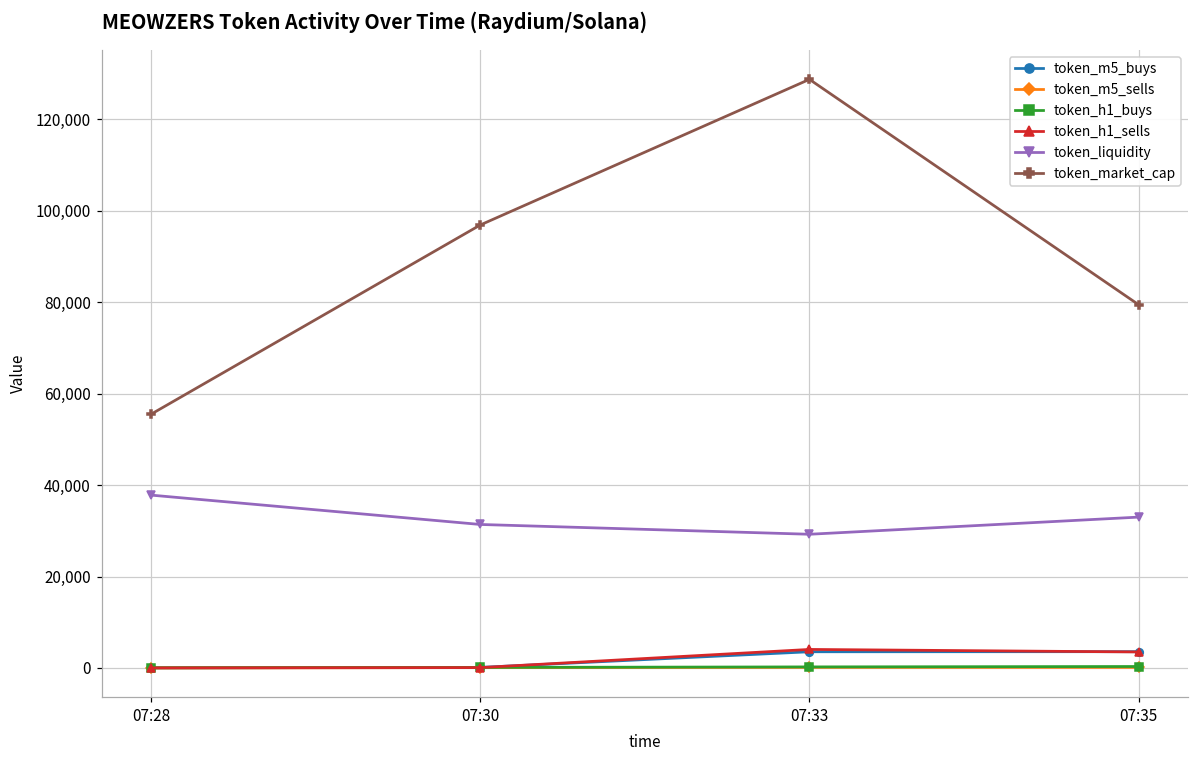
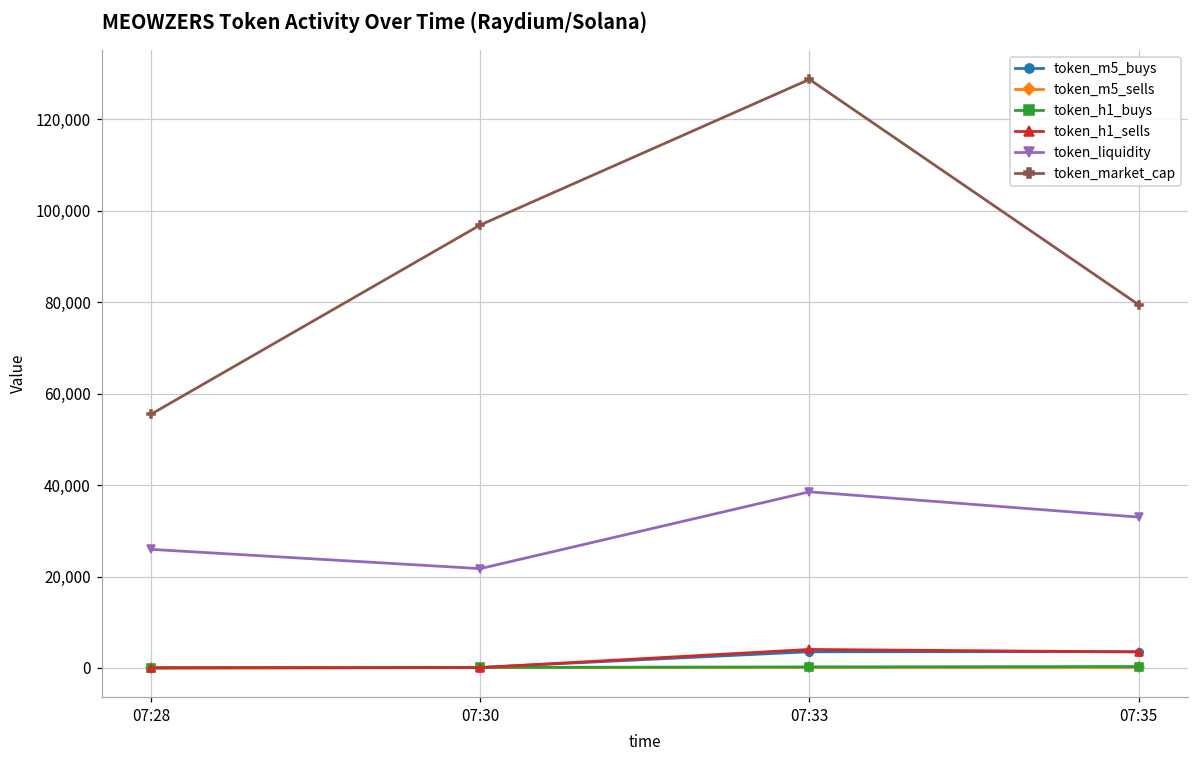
  {
    "token_liquidity": {
-     "07:28": "38,000",
-     "07:30": "31,000",
-     "07:33": "29,000",
+     "07:28": "26,000",
+     "07:30": "22,000",
+     "07:33": "39,000",
      "07:35": "33,000"
    },
    "token_market_cap": {
      "07:28": "56,000",
      "07:30": "97,000",
      "07:33": "129,000",
      "07:35": "79,000"
    }
  }
